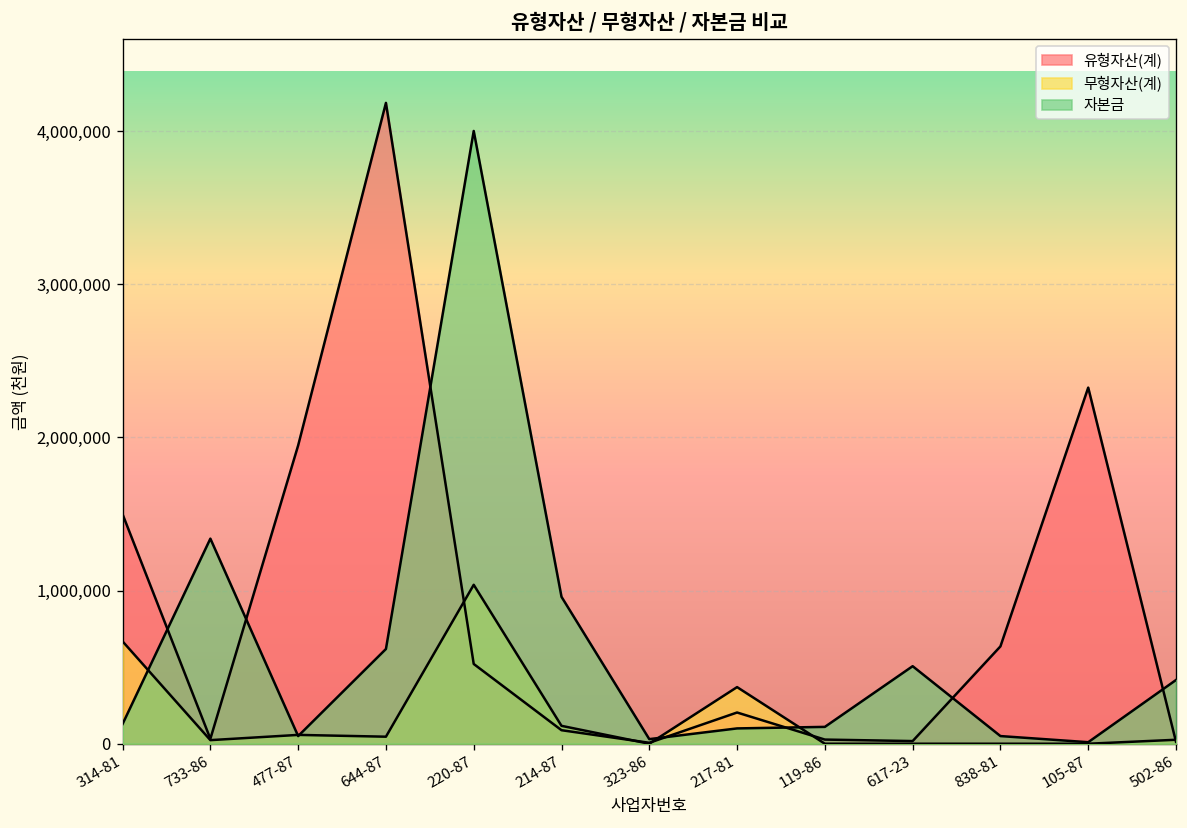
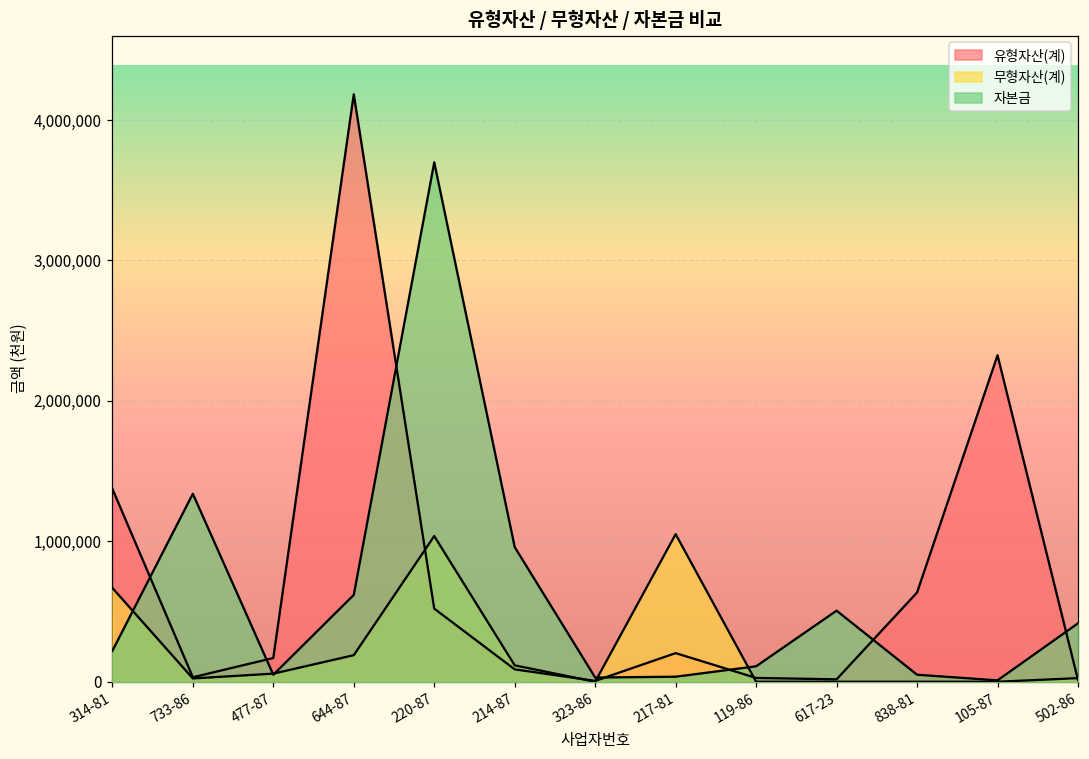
  {
    "유형자산(계)": {
-     "314-81": "1,500,000",
-     "477-87": "1,950,000",
+     "314-81": "1,370,000",
+     "477-87": "170,000",
      "644-87": "4,180,000",
      "220-87": "520,000",
      "214-87": "90,000",
      "217-81": "200,000",
      "119-86": "30,000",
      "838-81": "640,000",
      "105-87": "2,320,000"
    },
    "무형자산(계)": {
      "314-81": "670,000",
-     "644-87": "50,000",
+     "644-87": "190,000",
      "220-87": "1,040,000",
      "214-87": "120,000",
-     "217-81": "370,000",
+     "217-81": "1,050,000",
      "119-86": "0",
      "838-81": "0"
    },
    "자본금": {
-     "314-81": "130,000",
+     "314-81": "220,000",
      "733-86": "1,340,000",
      "644-87": "620,000",
-     "220-87": "4,000,000",
+     "220-87": "3,700,000",
      "214-87": "960,000",
      "323-86": "30,000",
-     "217-81": "100,000",
+     "217-81": "40,000",
      "119-86": "110,000",
      "617-23": "510,000",
      "838-81": "50,000",
      "502-86": "420,000"
    }
  }
